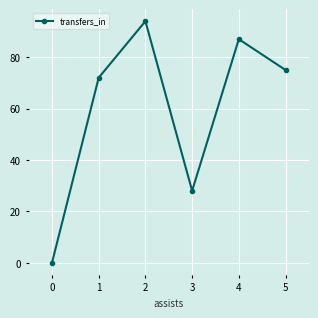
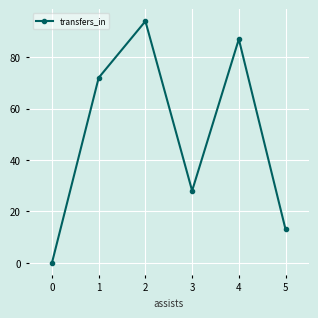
  {
    "0": 0,
    "1": 72,
    "2": 94,
    "3": 28,
    "4": 87,
-   "5": 75
+   "5": 13
  }
